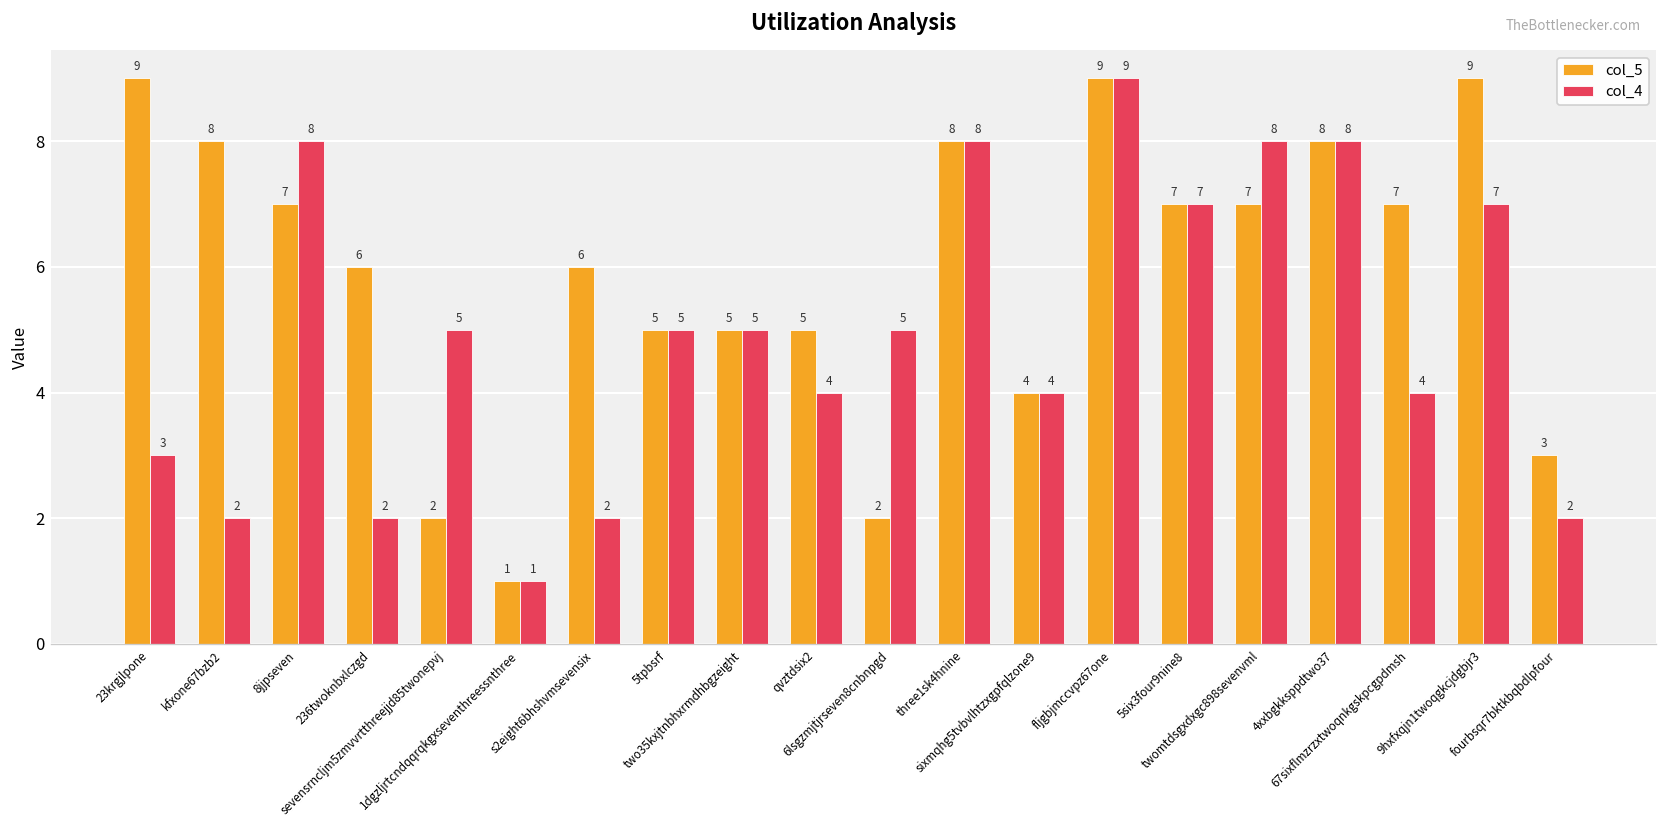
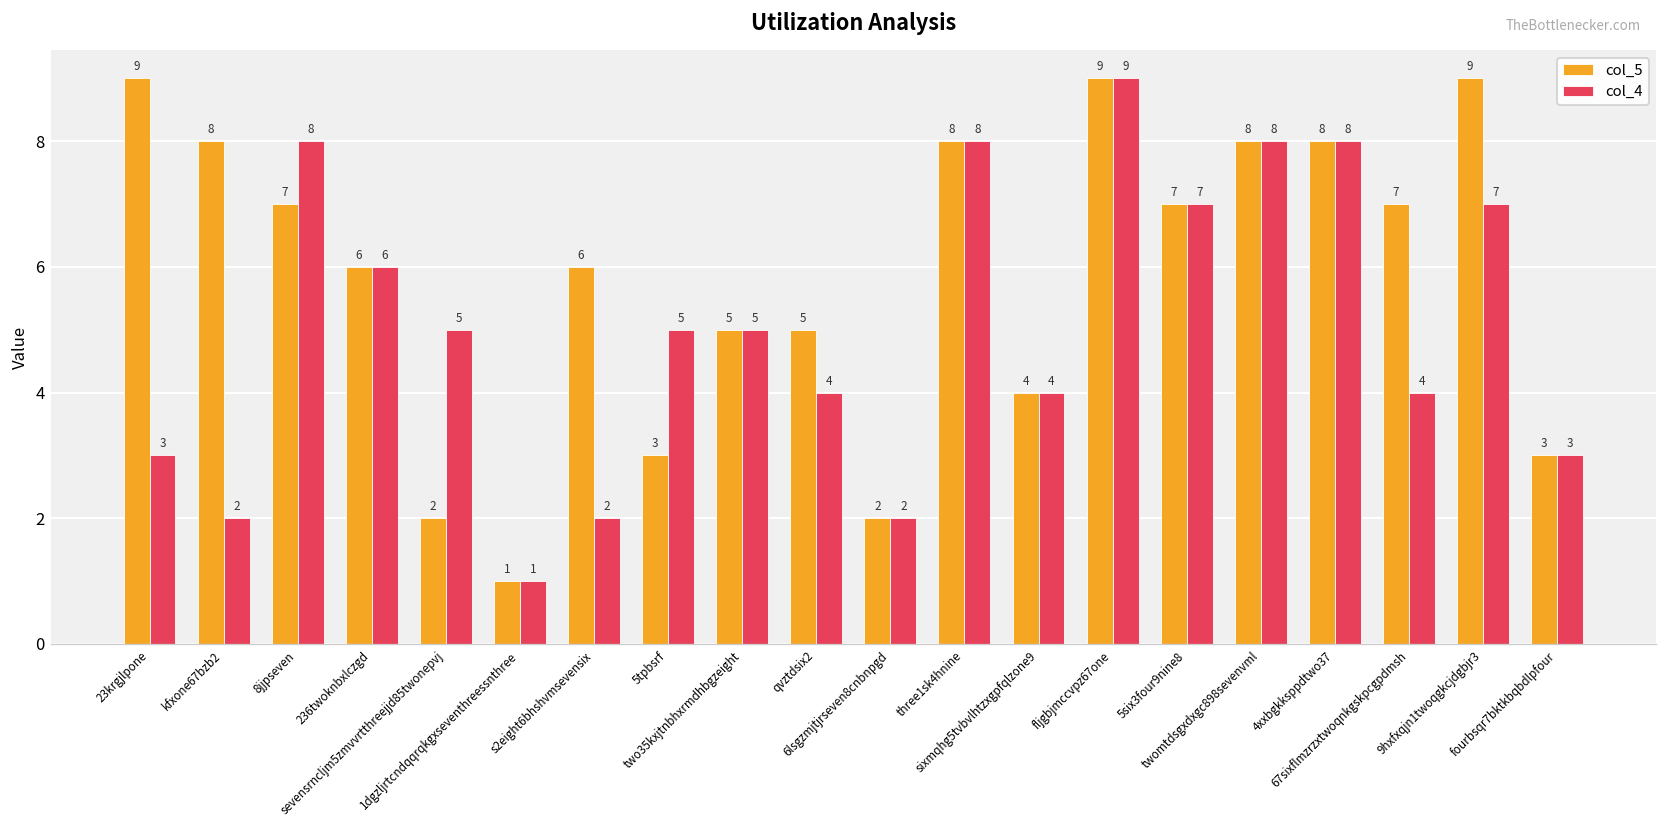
  {
    "col_5": {
      "23krgjlpone": 9,
      "kfxone67bzb2": 8,
      "8jjpseven": 7,
      "236twoknbxlczgd": 6,
      "sevensrncljm5zmvvrtthreejjd85twonepvj": 2,
      "1dgzljrtcndqqrqkgxseventhreessnthree": 1,
      "s2eight6bhshvmsevensix": 6,
-     "5tpbsrf": 5,
+     "5tpbsrf": 3,
      "two35kxjtnbhxrmdhbgzeight": 5,
      "qvztdsix2": 5,
      "6lsgzmjtjrseven8cnbnpgd": 2,
      "three1sk4hnine": 8,
      "sixmqhg5tvbvlhtzxgpfqlzone9": 4,
      "fljgbjmccvpz67one": 9,
      "5six3four9nine8": 7,
-     "twomtdsgxdxgc898sevenvml": 7,
+     "twomtdsgxdxgc898sevenvml": 8,
      "4xxbgkksppdtwo37": 8,
      "67sixflmzrzxtwoqnkgskpcgpdmsh": 7,
      "9hxfxqjn1twoqgkcjdgbjr3": 9,
      "fourbsqr7bktkbqbdlpfour": 3
    },
    "col_4": {
      "23krgjlpone": 3,
      "kfxone67bzb2": 2,
      "8jjpseven": 8,
-     "236twoknbxlczgd": 2,
+     "236twoknbxlczgd": 6,
      "sevensrncljm5zmvvrtthreejjd85twonepvj": 5,
      "1dgzljrtcndqqrqkgxseventhreessnthree": 1,
      "s2eight6bhshvmsevensix": 2,
      "5tpbsrf": 5,
      "two35kxjtnbhxrmdhbgzeight": 5,
      "qvztdsix2": 4,
-     "6lsgzmjtjrseven8cnbnpgd": 5,
+     "6lsgzmjtjrseven8cnbnpgd": 2,
      "three1sk4hnine": 8,
      "sixmqhg5tvbvlhtzxgpfqlzone9": 4,
      "fljgbjmccvpz67one": 9,
      "5six3four9nine8": 7,
      "twomtdsgxdxgc898sevenvml": 8,
      "4xxbgkksppdtwo37": 8,
      "67sixflmzrzxtwoqnkgskpcgpdmsh": 4,
      "9hxfxqjn1twoqgkcjdgbjr3": 7,
-     "fourbsqr7bktkbqbdlpfour": 2
+     "fourbsqr7bktkbqbdlpfour": 3
    }
  }
